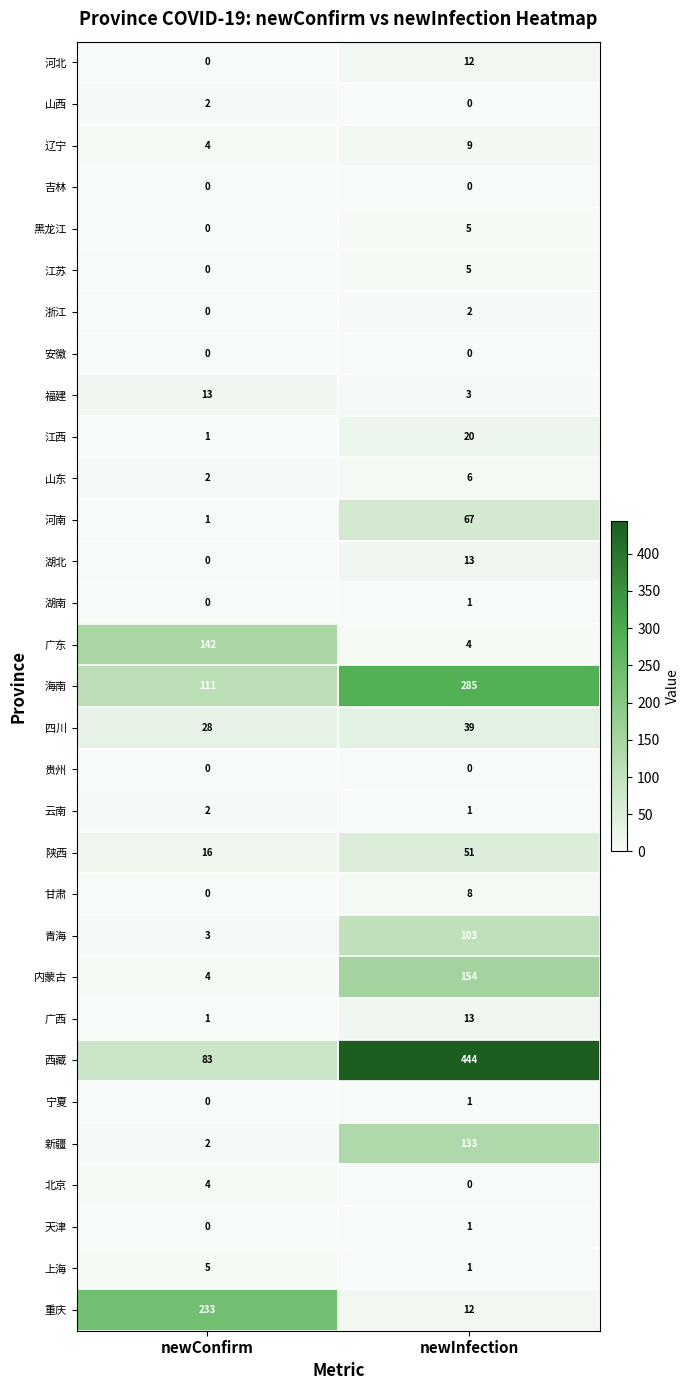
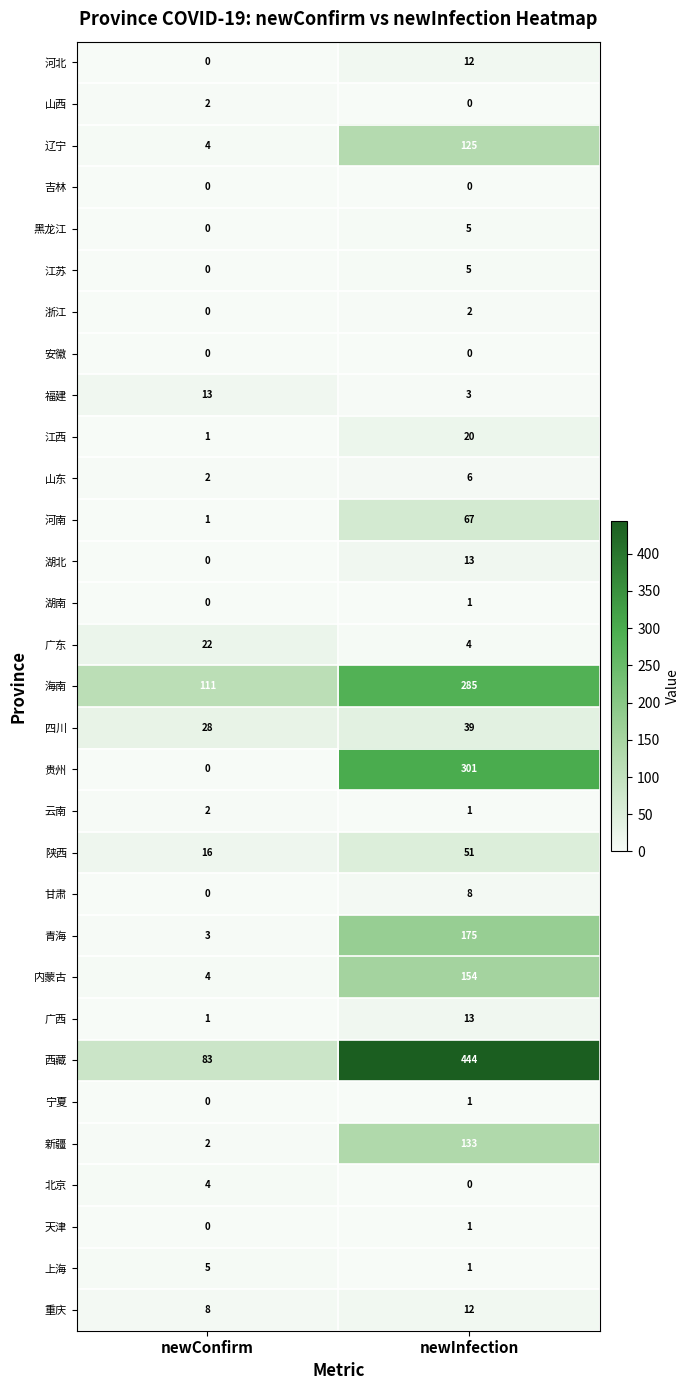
  {
    "河北": {
      "newConfirm": 0,
      "newInfection": 12
    },
    "山西": {
      "newConfirm": 2,
      "newInfection": 0
    },
    "辽宁": {
      "newConfirm": 4,
-     "newInfection": 9
+     "newInfection": 125
    },
    "吉林": {
      "newConfirm": 0,
      "newInfection": 0
    },
    "黑龙江": {
      "newConfirm": 0,
      "newInfection": 5
    },
    "江苏": {
      "newConfirm": 0,
      "newInfection": 5
    },
    "浙江": {
      "newConfirm": 0,
      "newInfection": 2
    },
    "安徽": {
      "newConfirm": 0,
      "newInfection": 0
    },
    "福建": {
      "newConfirm": 13,
      "newInfection": 3
    },
    "江西": {
      "newConfirm": 1,
      "newInfection": 20
    },
    "山东": {
      "newConfirm": 2,
      "newInfection": 6
    },
    "河南": {
      "newConfirm": 1,
      "newInfection": 67
    },
    "湖北": {
      "newConfirm": 0,
      "newInfection": 13
    },
    "湖南": {
      "newConfirm": 0,
      "newInfection": 1
    },
    "广东": {
-     "newConfirm": 142,
+     "newConfirm": 22,
      "newInfection": 4
    },
    "海南": {
      "newConfirm": 111,
      "newInfection": 285
    },
    "四川": {
      "newConfirm": 28,
      "newInfection": 39
    },
    "贵州": {
      "newConfirm": 0,
-     "newInfection": 0
+     "newInfection": 301
    },
    "云南": {
      "newConfirm": 2,
      "newInfection": 1
    },
    "陕西": {
      "newConfirm": 16,
      "newInfection": 51
    },
    "甘肃": {
      "newConfirm": 0,
      "newInfection": 8
    },
    "青海": {
      "newConfirm": 3,
-     "newInfection": 103
+     "newInfection": 175
    },
    "内蒙古": {
      "newConfirm": 4,
      "newInfection": 154
    },
    "广西": {
      "newConfirm": 1,
      "newInfection": 13
    },
    "西藏": {
      "newConfirm": 83,
      "newInfection": 444
    },
    "宁夏": {
      "newConfirm": 0,
      "newInfection": 1
    },
    "新疆": {
      "newConfirm": 2,
      "newInfection": 133
    },
    "北京": {
      "newConfirm": 4,
      "newInfection": 0
    },
    "天津": {
      "newConfirm": 0,
      "newInfection": 1
    },
    "上海": {
      "newConfirm": 5,
      "newInfection": 1
    },
    "重庆": {
-     "newConfirm": 233,
+     "newConfirm": 8,
      "newInfection": 12
    }
  }
